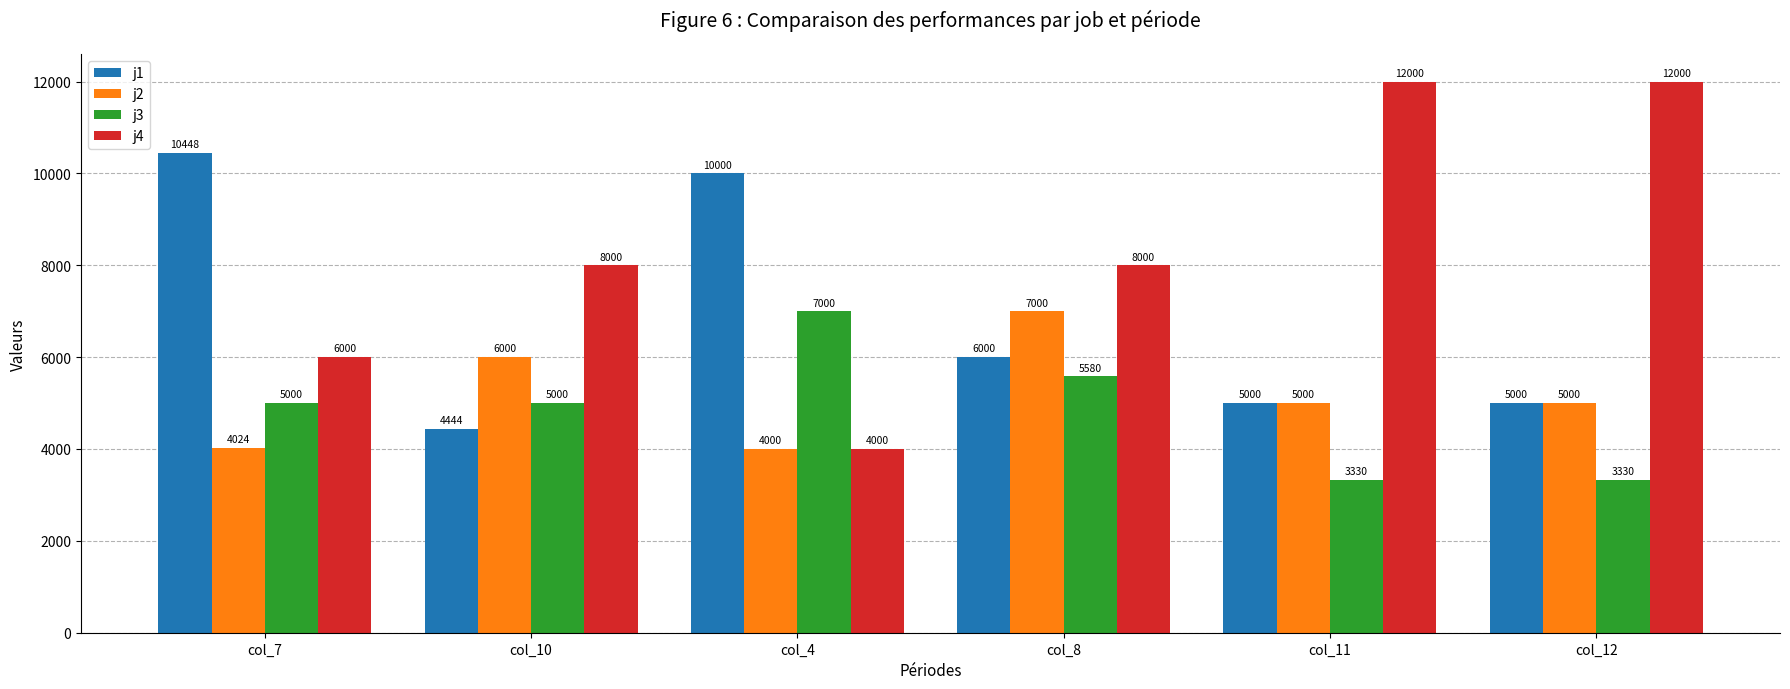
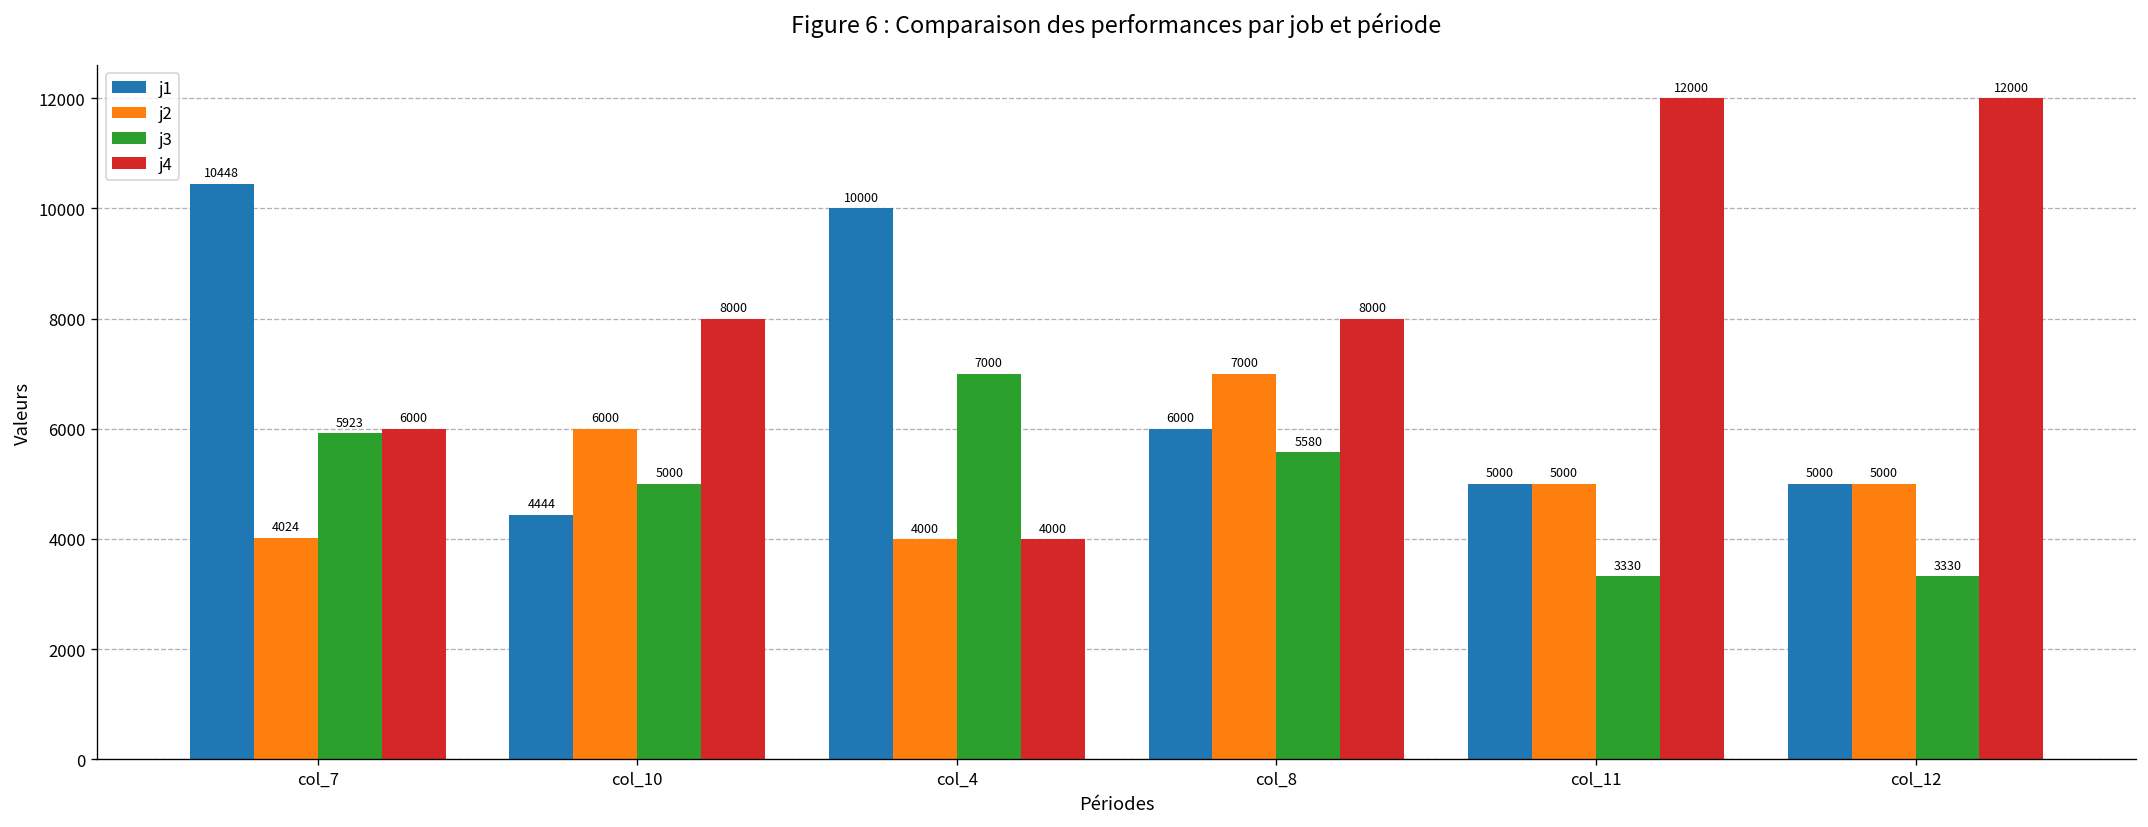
  {
    "j1": {
      "col_7": 10448,
      "col_10": 4444,
      "col_4": 10000,
      "col_8": 6000,
      "col_11": 5000,
      "col_12": 5000
    },
    "j2": {
      "col_7": 4024,
      "col_10": 6000,
      "col_4": 4000,
      "col_8": 7000,
      "col_11": 5000,
      "col_12": 5000
    },
    "j3": {
-     "col_7": 5000,
+     "col_7": 5923,
      "col_10": 5000,
      "col_4": 7000,
      "col_8": 5580,
      "col_11": 3330,
      "col_12": 3330
    },
    "j4": {
      "col_7": 6000,
      "col_10": 8000,
      "col_4": 4000,
      "col_8": 8000,
      "col_11": 12000,
      "col_12": 12000
    }
  }
